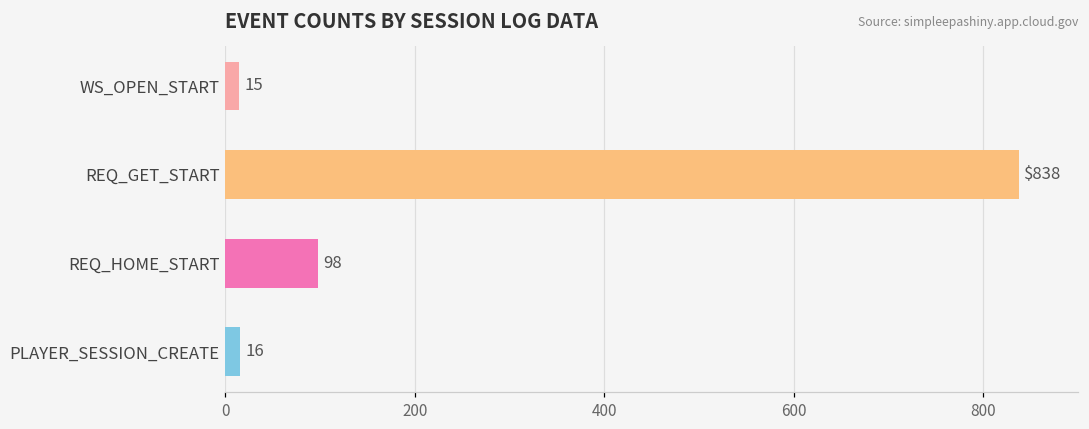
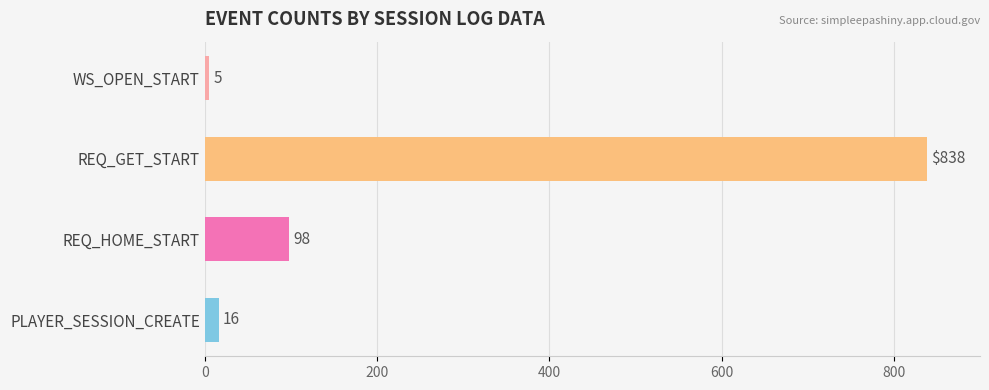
  {
-   "WS_OPEN_START": "15",
+   "WS_OPEN_START": "5",
    "REQ_GET_START": "$838",
    "REQ_HOME_START": "98",
    "PLAYER_SESSION_CREATE": "16"
  }
